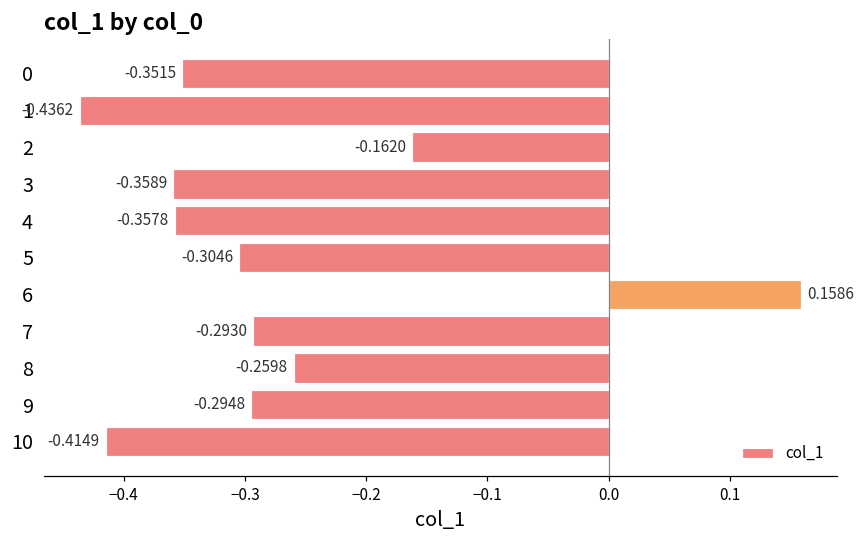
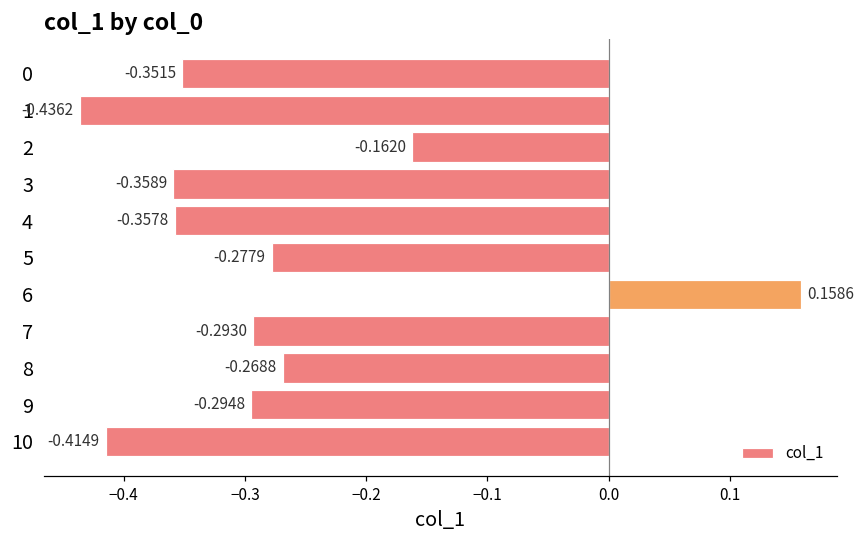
  {
    "0": -0.3515,
    "1": -0.4362,
    "2": -0.1620,
    "3": -0.3589,
    "4": -0.3578,
-   "5": -0.3046,
+   "5": -0.2779,
    "6": 0.1586,
    "7": -0.2930,
-   "8": -0.2598,
+   "8": -0.2688,
    "9": -0.2948,
    "10": -0.4149
  }
